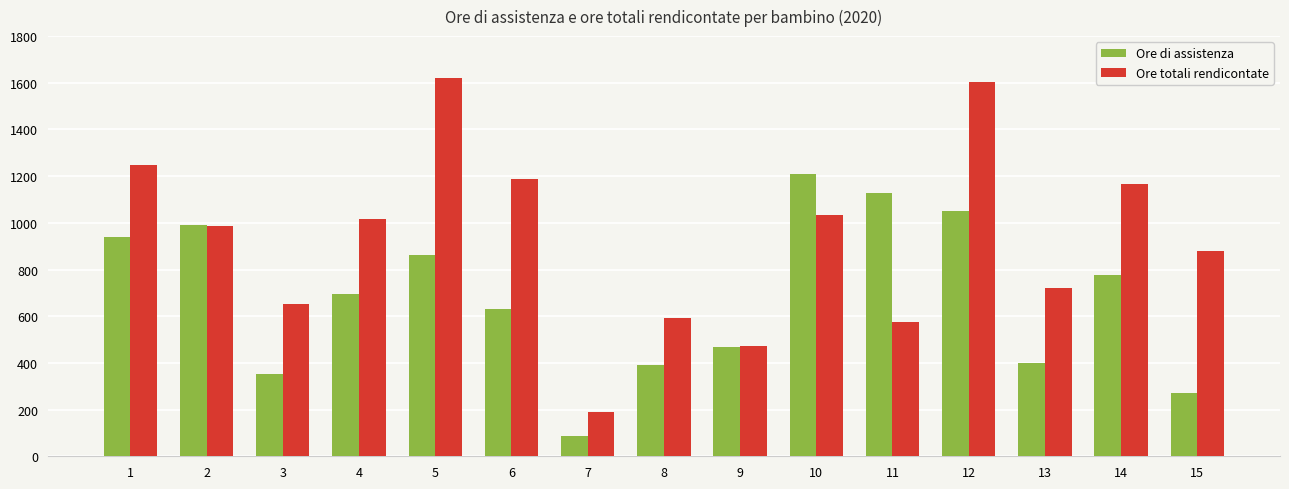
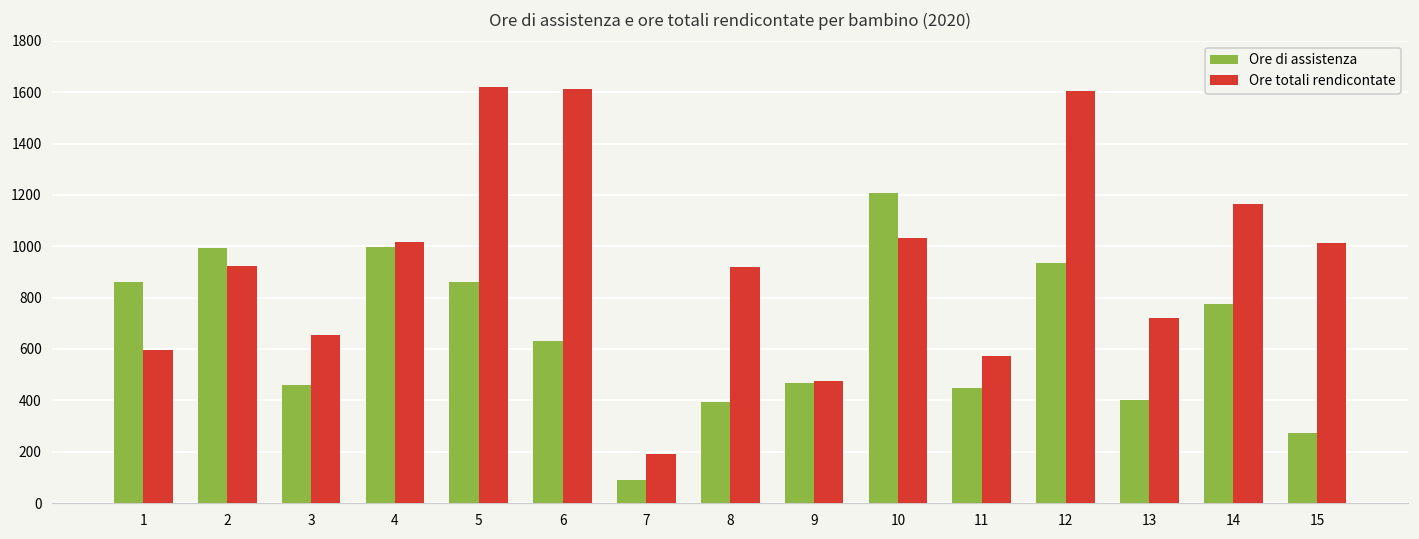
  {
    "Ore di assistenza": {
-     "1": 940,
+     "1": 860,
      "2": 990,
-     "3": 350,
-     "4": 700,
+     "3": 460,
+     "4": 1000,
      "5": 860,
      "6": 630,
      "7": 90,
      "8": 390,
      "9": 470,
      "10": 1210,
-     "11": 1130,
-     "12": 1050,
+     "11": 450,
+     "12": 940,
      "13": 400,
      "14": 780,
      "15": 270
    },
    "Ore totali rendicontate": {
-     "1": 1250,
-     "2": 990,
+     "1": 600,
+     "2": 920,
      "3": 650,
      "4": 1020,
      "5": 1620,
-     "6": 1190,
+     "6": 1610,
      "7": 190,
-     "8": 590,
+     "8": 920,
      "9": 470,
      "10": 1030,
      "11": 570,
      "12": 1600,
      "13": 720,
      "14": 1160,
-     "15": 880
+     "15": 1010
    }
  }
